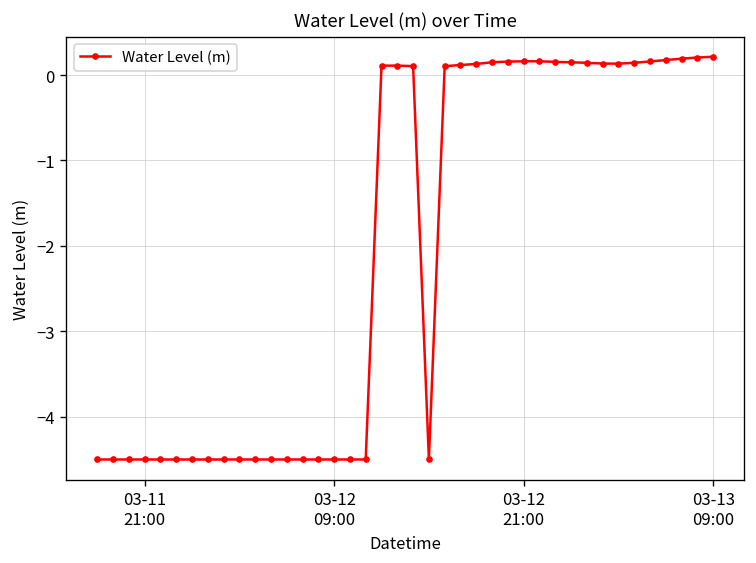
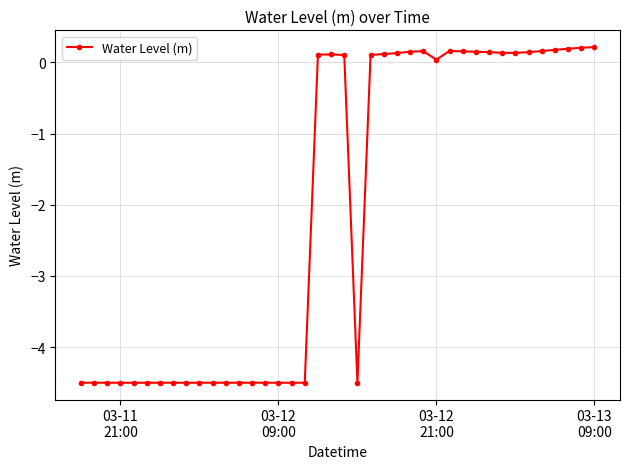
  {
    "03-11 21:00": -4.5,
    "03-12 09:00": -4.5,
-   "03-12 21:00": 0.2,
+   "03-12 21:00": 0.0,
    "03-13 09:00": 0.2
  }
